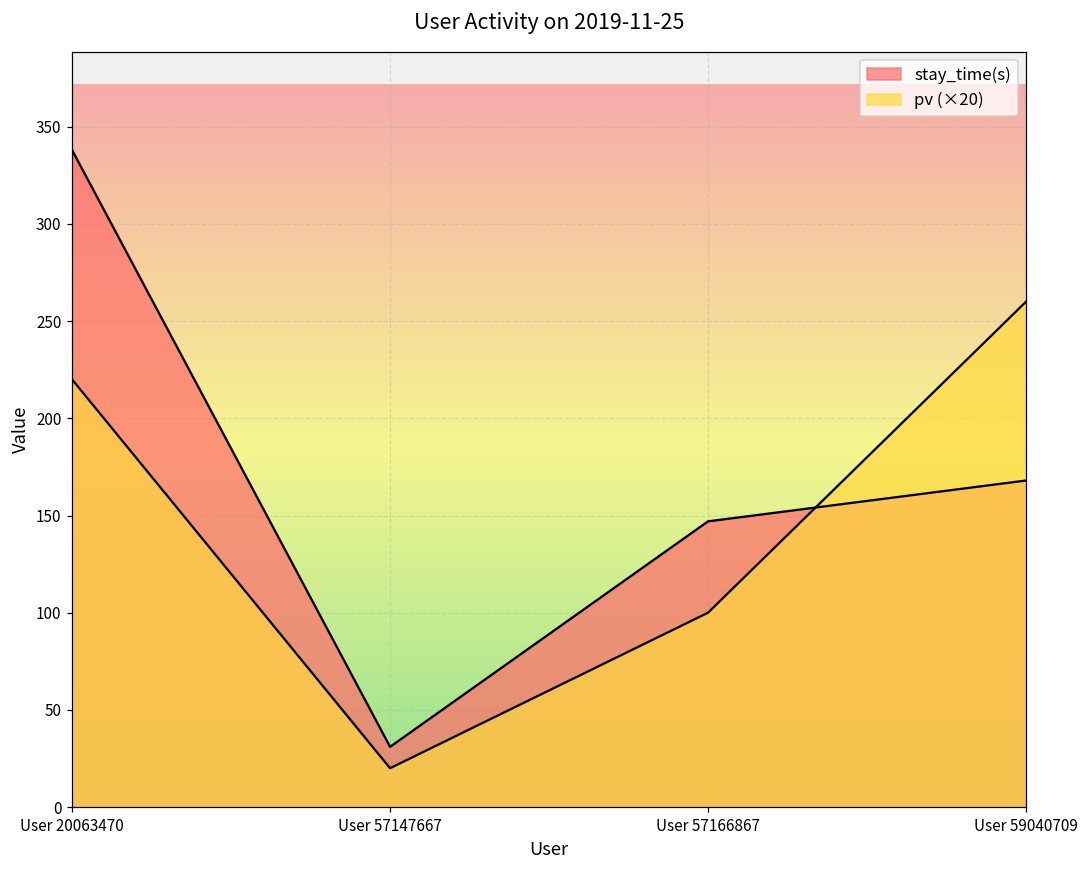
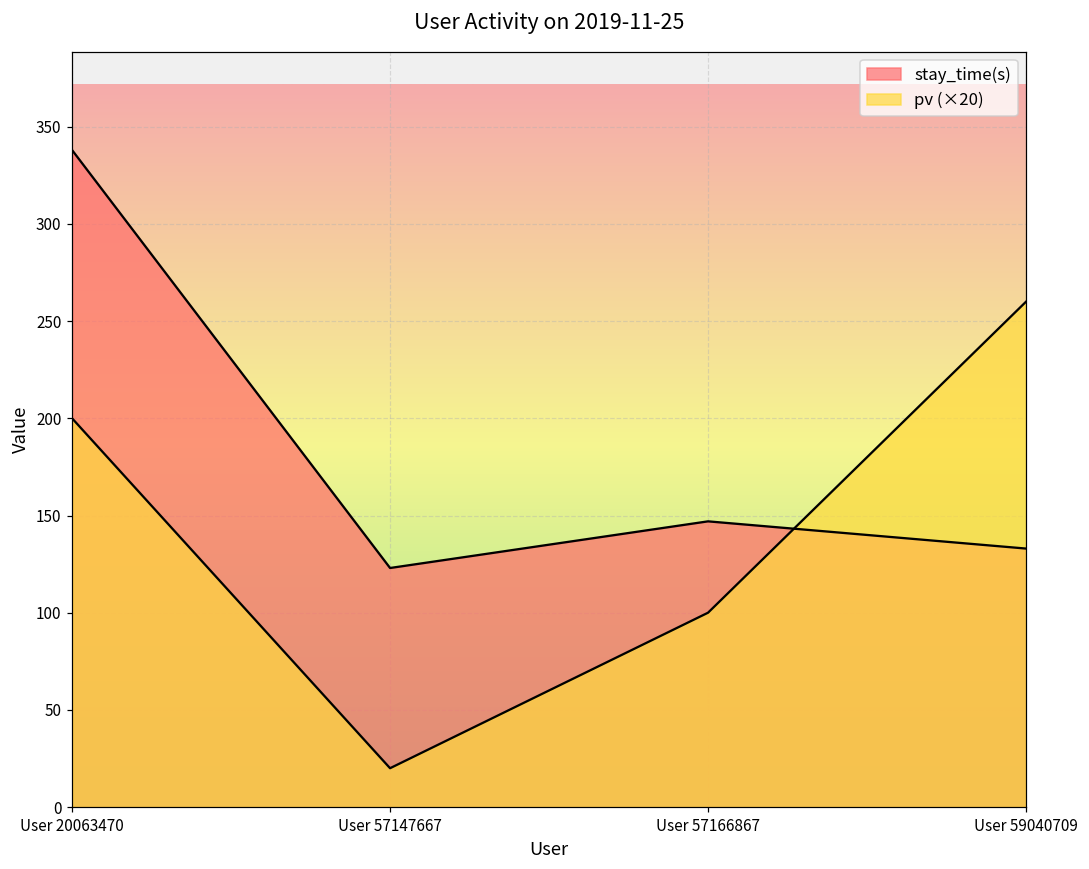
  {
    "stay_time(s)": {
      "User 20063470": 338,
-     "User 57147667": 31,
+     "User 57147667": 123,
      "User 57166867": 147,
-     "User 59040709": 168
+     "User 59040709": 133
    },
    "pv (×20)": {
-     "User 20063470": 220,
+     "User 20063470": 200,
      "User 57147667": 20,
      "User 57166867": 100,
      "User 59040709": 260
    }
  }
